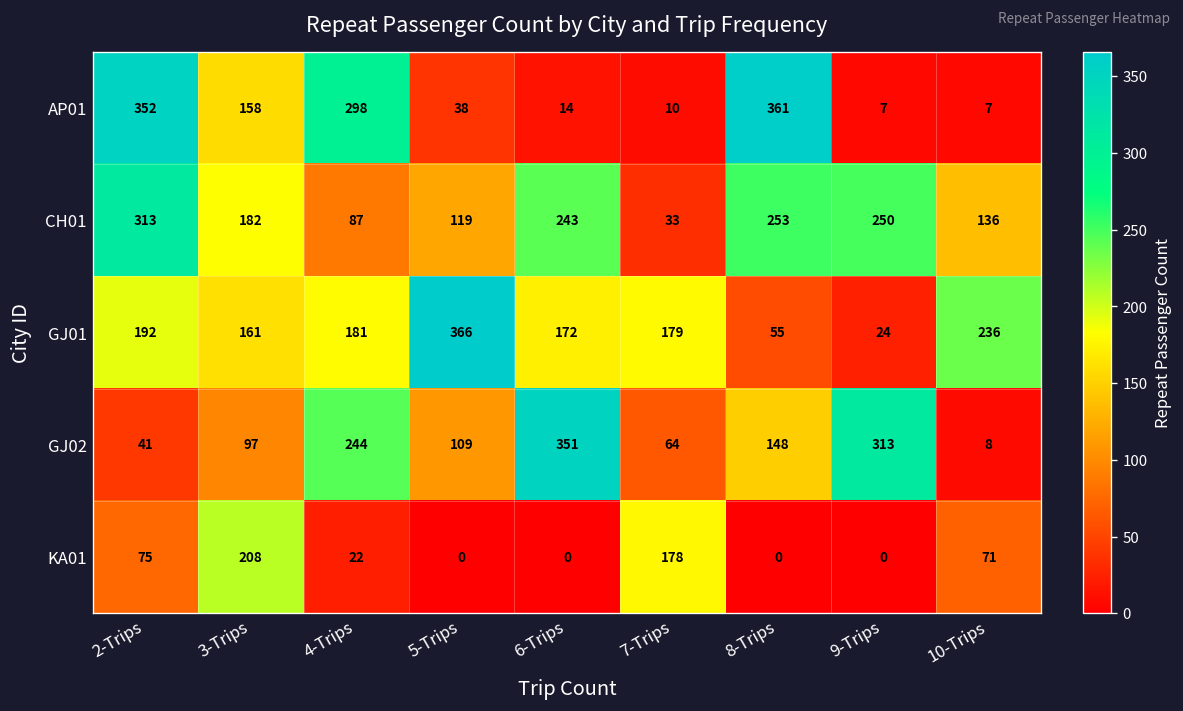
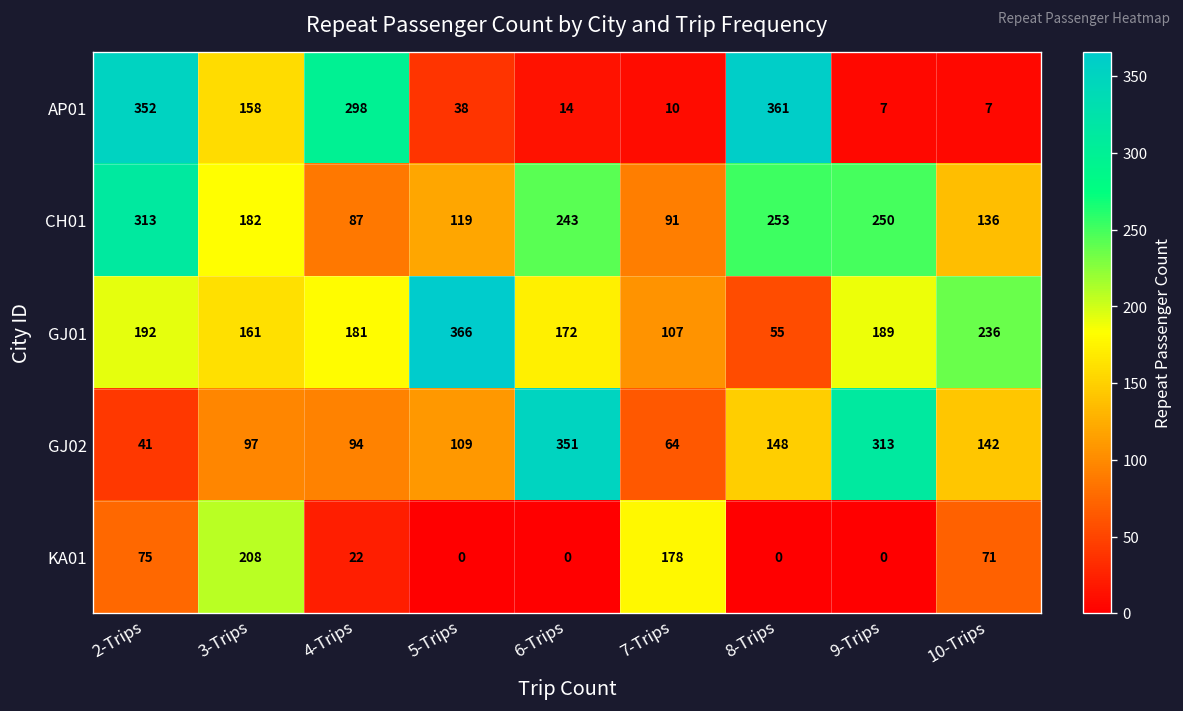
  {
    "AP01": {
      "2-Trips": 352,
      "3-Trips": 158,
      "4-Trips": 298,
      "5-Trips": 38,
      "6-Trips": 14,
      "7-Trips": 10,
      "8-Trips": 361,
      "9-Trips": 7,
      "10-Trips": 7
    },
    "CH01": {
      "2-Trips": 313,
      "3-Trips": 182,
      "4-Trips": 87,
      "5-Trips": 119,
      "6-Trips": 243,
-     "7-Trips": 33,
+     "7-Trips": 91,
      "8-Trips": 253,
      "9-Trips": 250,
      "10-Trips": 136
    },
    "GJ01": {
      "2-Trips": 192,
      "3-Trips": 161,
      "4-Trips": 181,
      "5-Trips": 366,
      "6-Trips": 172,
-     "7-Trips": 179,
+     "7-Trips": 107,
      "8-Trips": 55,
-     "9-Trips": 24,
+     "9-Trips": 189,
      "10-Trips": 236
    },
    "GJ02": {
      "2-Trips": 41,
      "3-Trips": 97,
-     "4-Trips": 244,
+     "4-Trips": 94,
      "5-Trips": 109,
      "6-Trips": 351,
      "7-Trips": 64,
      "8-Trips": 148,
      "9-Trips": 313,
-     "10-Trips": 8
+     "10-Trips": 142
    },
    "KA01": {
      "2-Trips": 75,
      "3-Trips": 208,
      "4-Trips": 22,
      "5-Trips": 0,
      "6-Trips": 0,
      "7-Trips": 178,
      "8-Trips": 0,
      "9-Trips": 0,
      "10-Trips": 71
    }
  }
